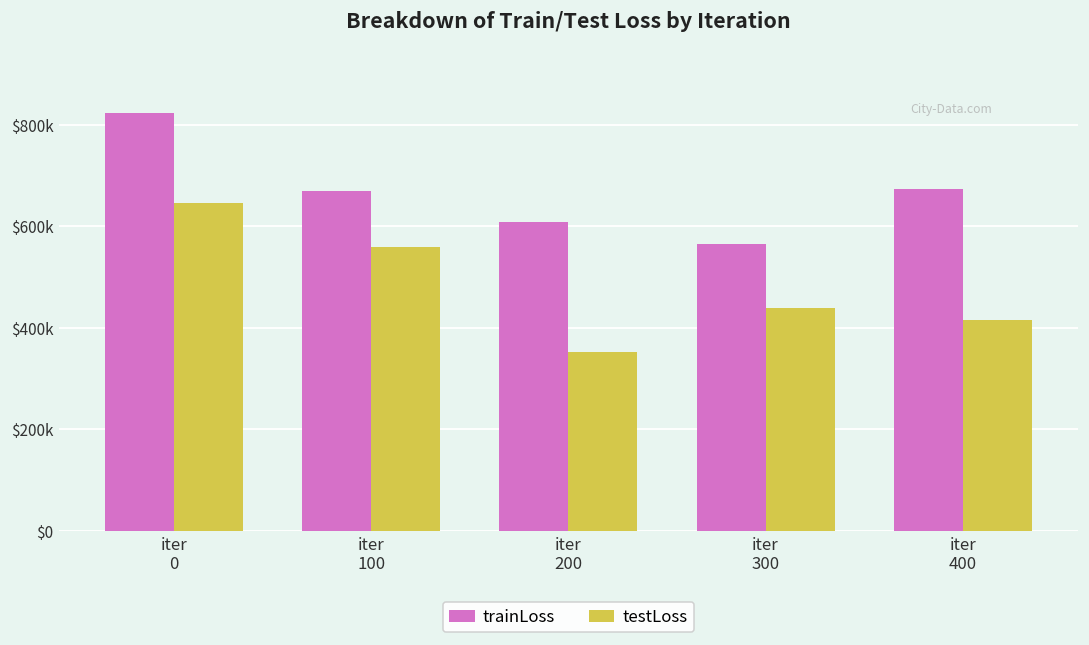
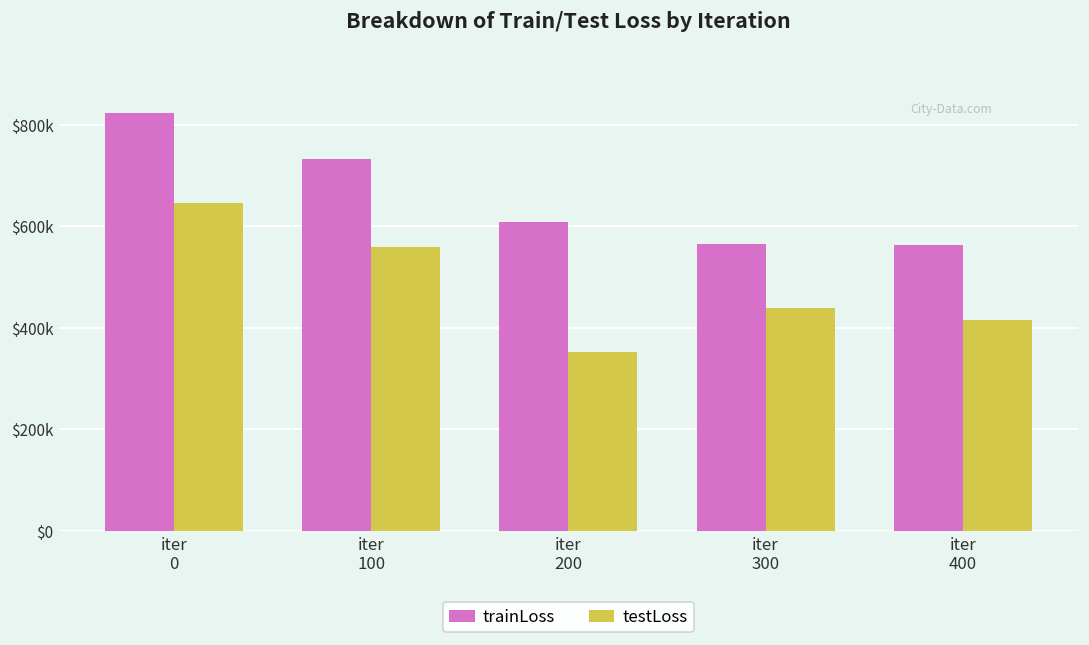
  {
    "trainLoss": {
      "iter 0": "$820000",
-     "iter 100": "$670000",
+     "iter 100": "$730000",
      "iter 200": "$610000",
      "iter 300": "$560000",
-     "iter 400": "$670000"
+     "iter 400": "$560000"
    },
    "testLoss": {
      "iter 0": "$650000",
      "iter 100": "$560000",
      "iter 200": "$350000",
      "iter 300": "$440000",
      "iter 400": "$420000"
    }
  }
